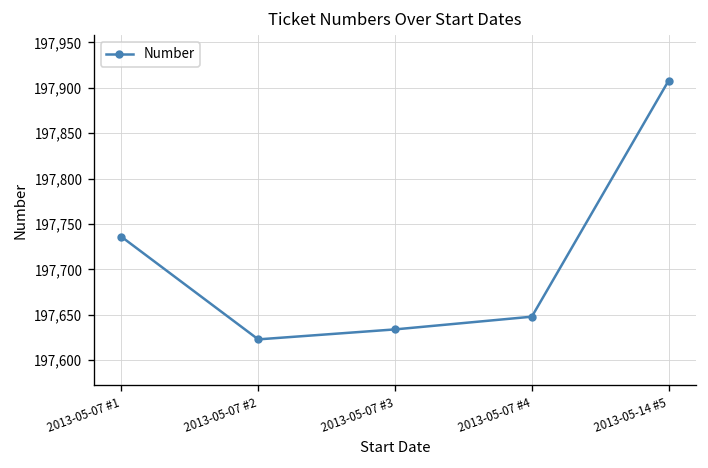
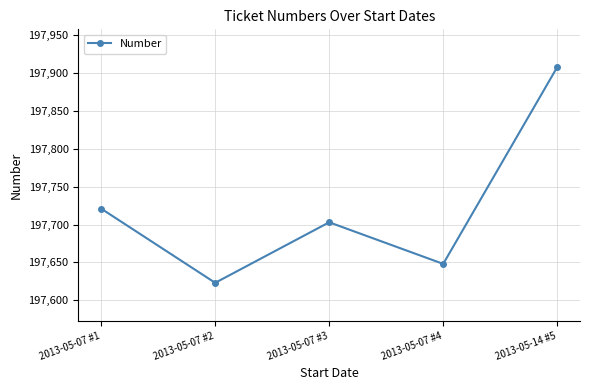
  {
-   "2013-05-07 #1": "197,740",
+   "2013-05-07 #1": "197,720",
    "2013-05-07 #2": "197,620",
-   "2013-05-07 #3": "197,630",
+   "2013-05-07 #3": "197,700",
    "2013-05-07 #4": "197,650",
    "2013-05-14 #5": "197,910"
  }
